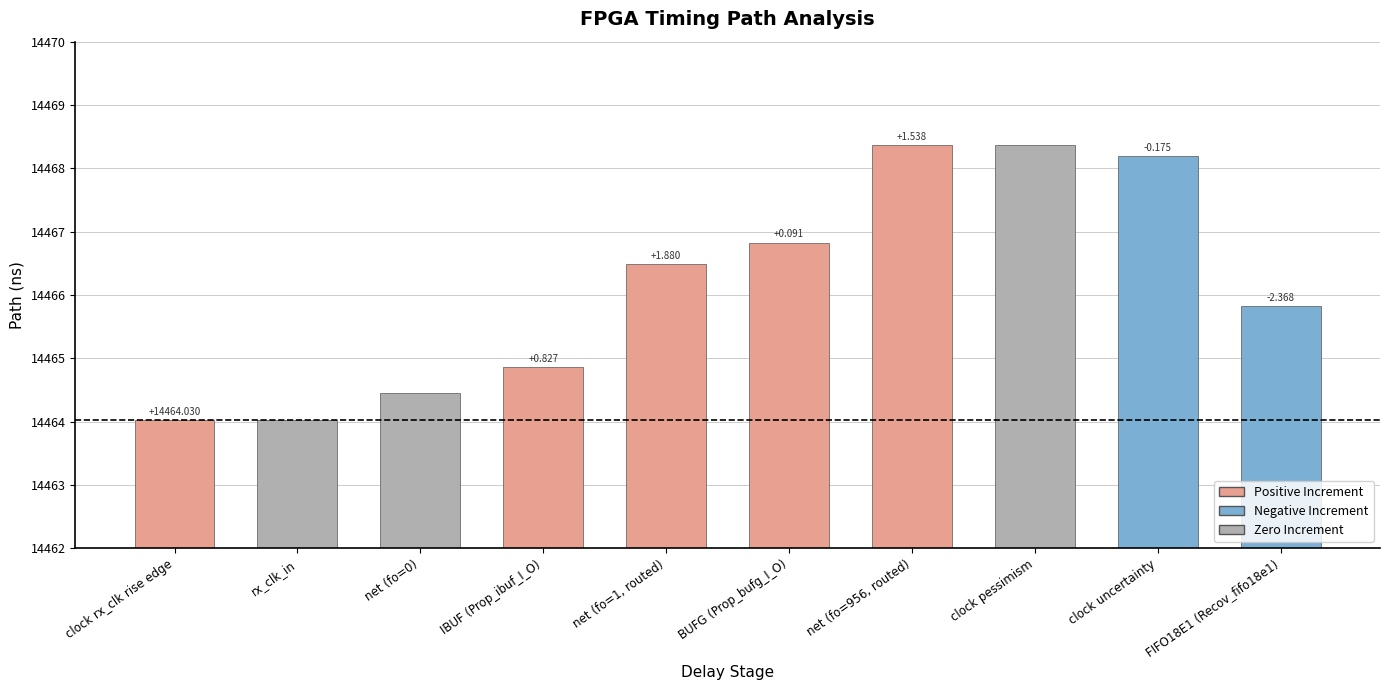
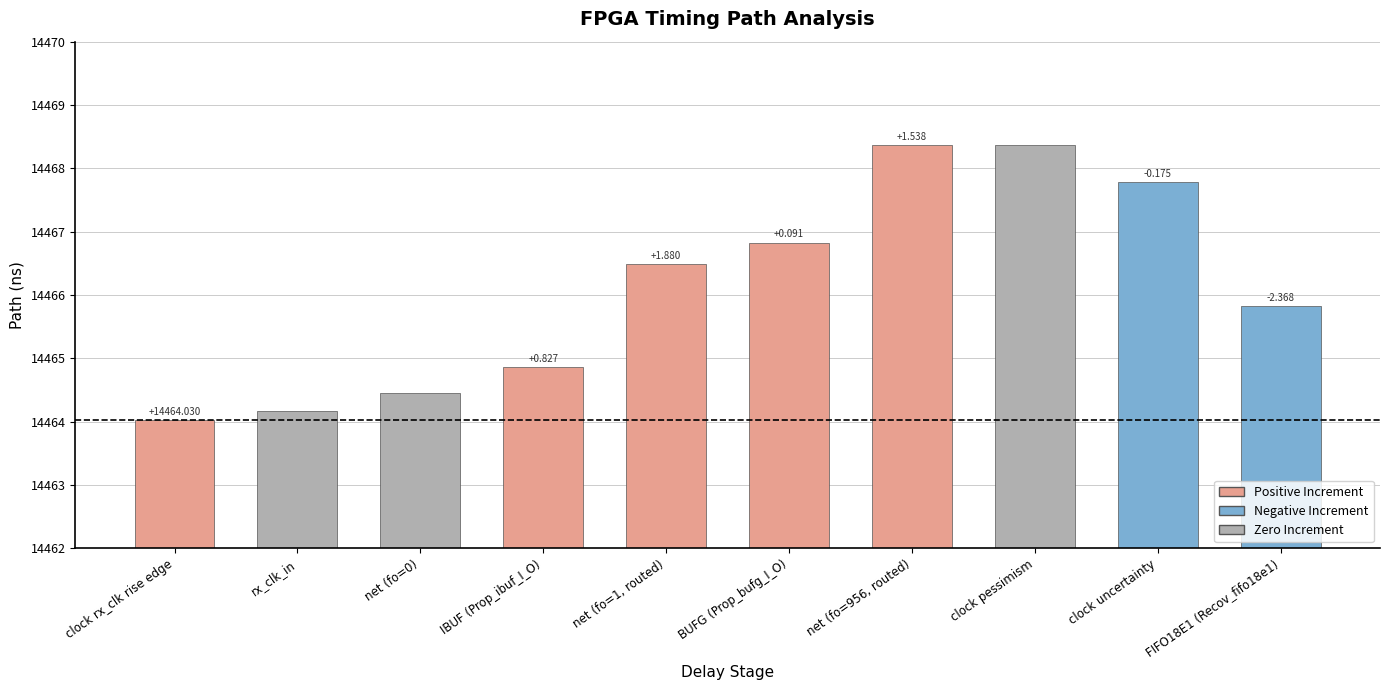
  {
-   "rx_clk_in": 14464.0,
+   "rx_clk_in": 14464.2,
    "net (fo=0)": 14464.5,
    "clock pessimism": 14468.4,
-   "clock uncertainty": 14468.2
+   "clock uncertainty": 14467.8
  }
